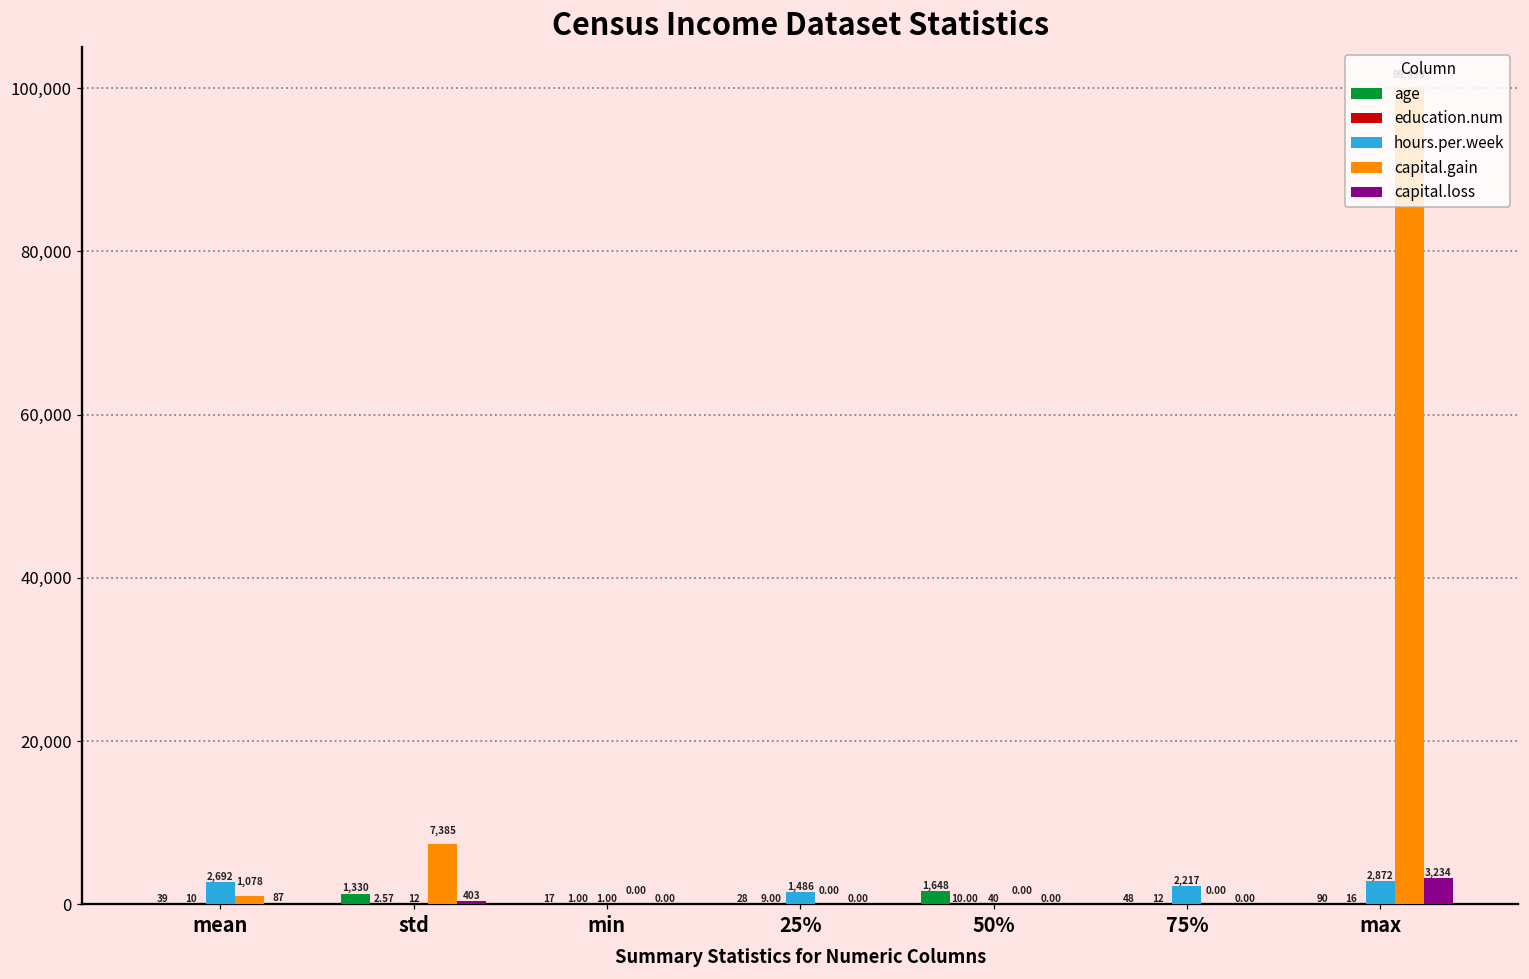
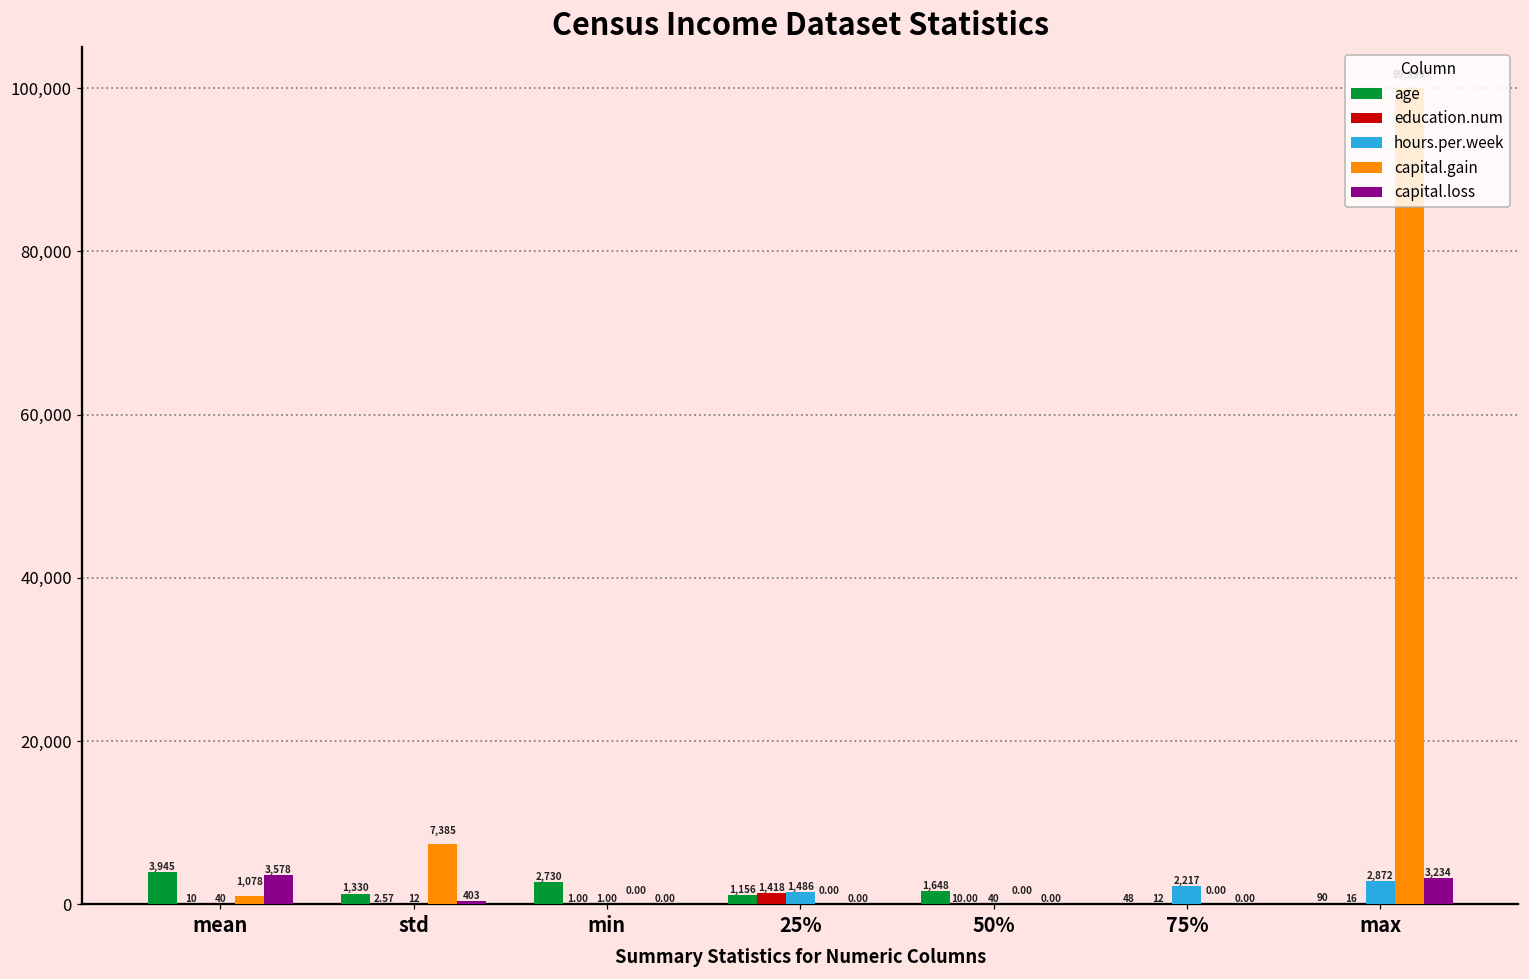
  {
    "age": {
-     "mean": "39",
+     "mean": "3,945",
      "std": "1,330",
-     "min": "17",
-     "25%": "28",
+     "min": "2,730",
+     "25%": "1,156",
      "50%": "1,648",
      "75%": "48",
      "max": "90"
    },
    "education.num": {
      "mean": "10",
      "std": "2.57",
      "min": "1.00",
-     "25%": "9.00",
+     "25%": "1,418",
      "50%": "10.00",
      "75%": "12",
      "max": "16"
    },
    "hours.per.week": {
-     "mean": "2,692",
+     "mean": "40",
      "std": "12",
      "min": "1.00",
      "25%": "1,486",
      "50%": "40",
      "75%": "2,217",
      "max": "2,872"
    },
    "capital.gain": {
      "mean": "1,078",
      "std": "7,385",
      "min": "0.00",
      "25%": "0.00",
      "50%": "0.00",
      "75%": "0.00"
    },
    "capital.loss": {
-     "mean": "87",
+     "mean": "3,578",
      "std": "403",
      "min": "0.00",
      "25%": "0.00",
      "50%": "0.00",
      "75%": "0.00",
      "max": "3,234"
    }
  }
